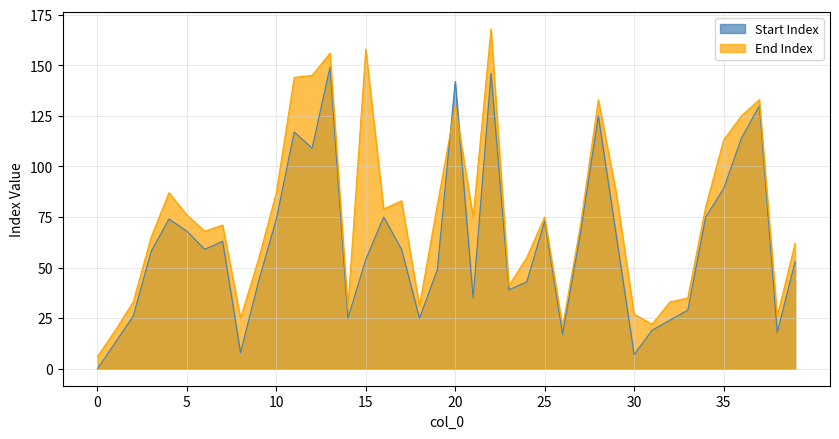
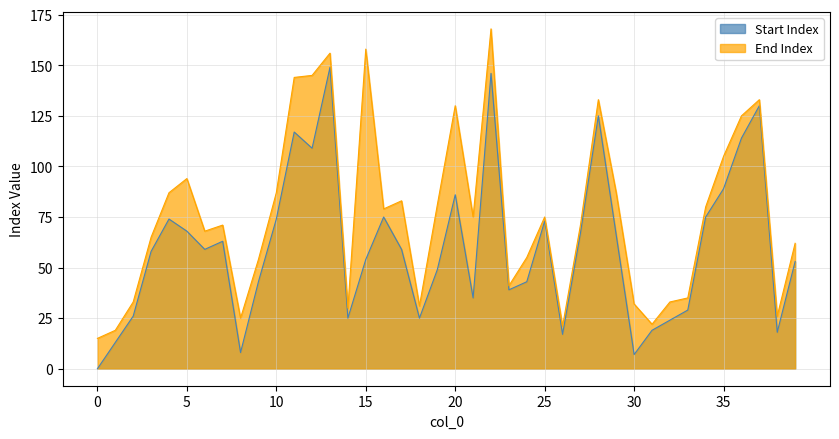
  {
    "Start Index": {
      "0": 0,
      "5": 68,
      "10": 74,
      "15": 54,
-     "20": 142,
+     "20": 86,
      "25": 73,
      "30": 7,
      "35": 89
    },
    "End Index": {
-     "0": 6,
-     "5": 76,
+     "0": 15,
+     "5": 94,
      "10": 87,
      "15": 158,
      "20": 130,
      "25": 75,
-     "30": 27,
-     "35": 113
+     "30": 32,
+     "35": 105
    }
  }
